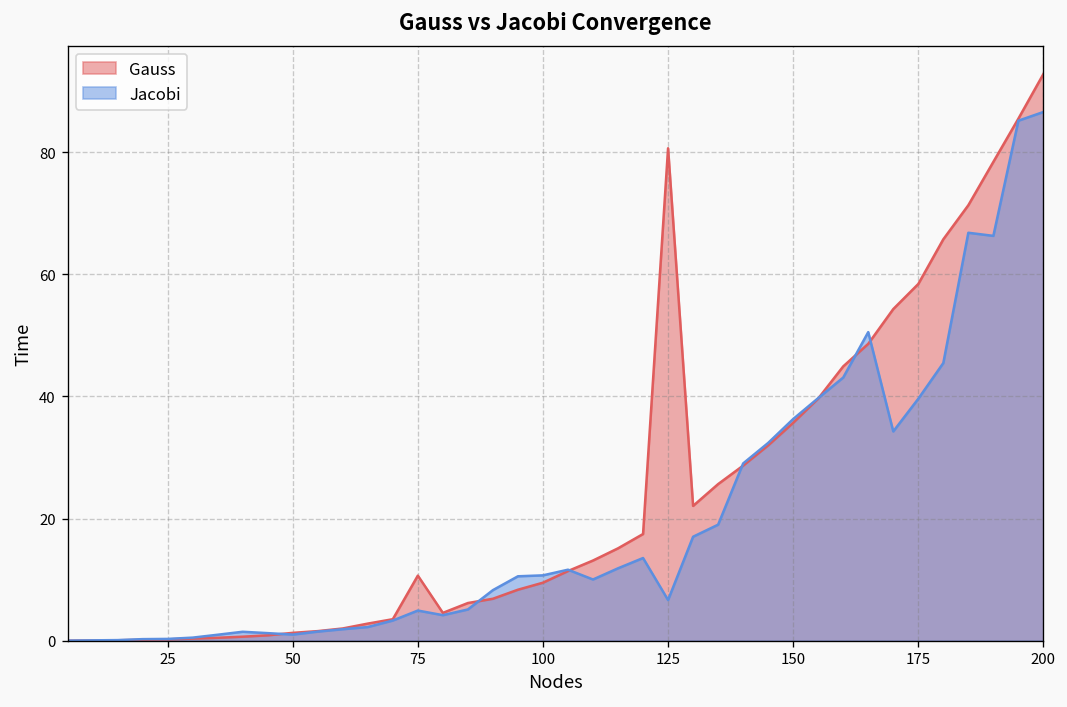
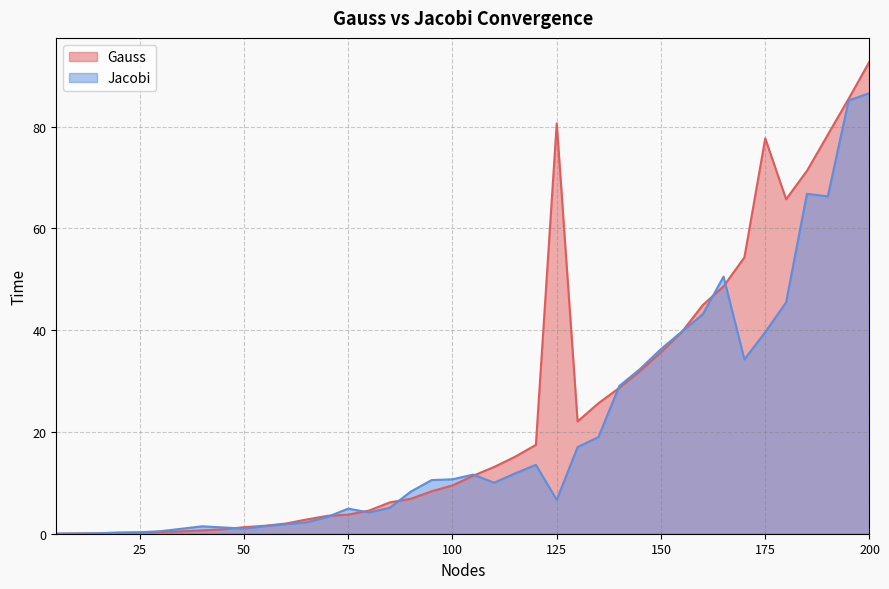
  {
    "Gauss": {
-     "75": 11,
+     "75": 4,
      "100": 9,
      "125": 81,
      "150": 36,
-     "175": 58,
+     "175": 78,
      "200": 93
    },
    "Jacobi": {
      "75": 5,
      "100": 11,
      "125": 7,
      "150": 36,
      "175": 40,
      "200": 87
    }
  }
